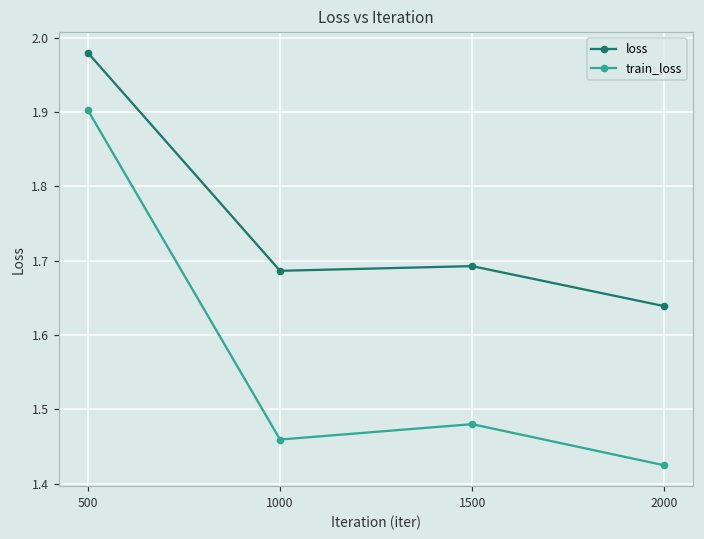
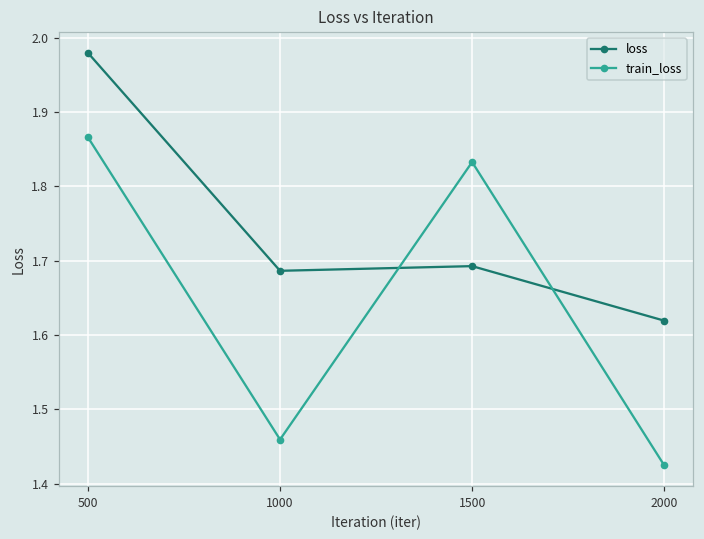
  {
    "loss": {
      "500": 1.98,
      "1000": 1.69,
      "1500": 1.69,
-     "2000": 1.64
+     "2000": 1.62
    },
    "train_loss": {
-     "500": 1.90,
+     "500": 1.87,
      "1000": 1.46,
-     "1500": 1.48,
+     "1500": 1.83,
      "2000": 1.42
    }
  }
